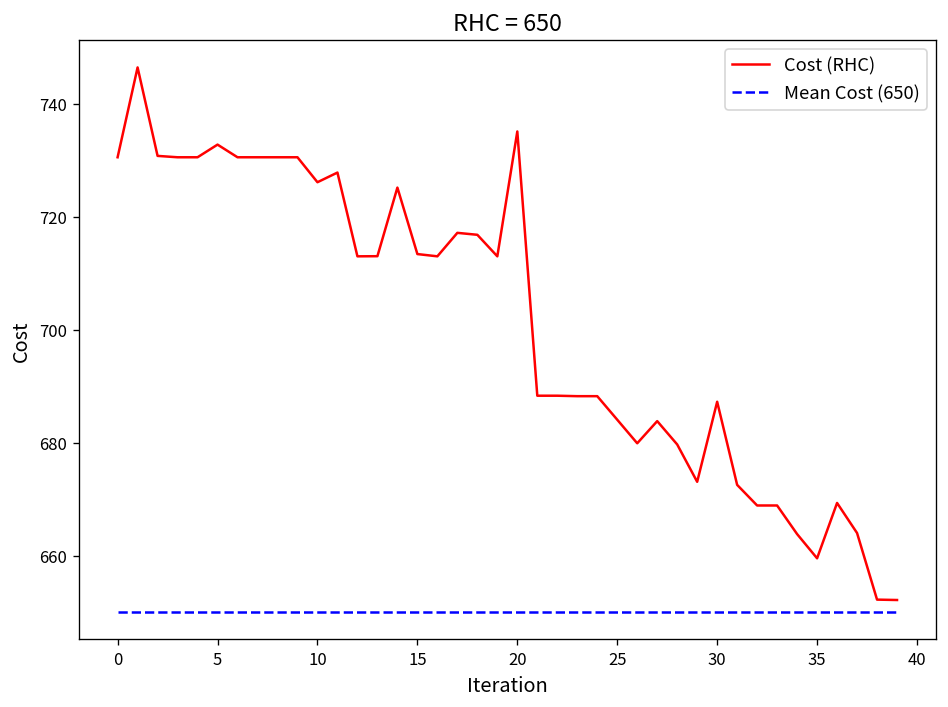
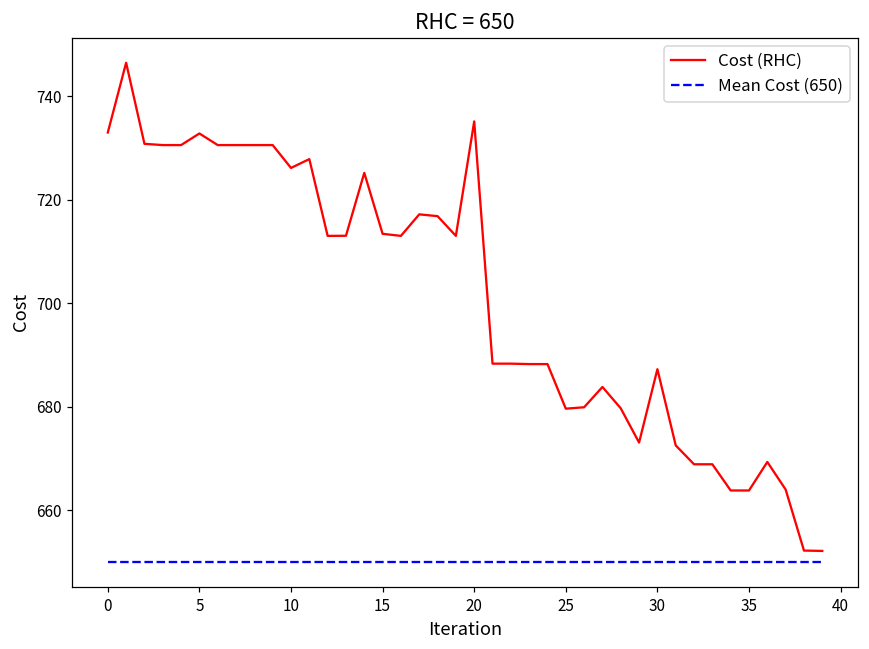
  {
    "Cost (RHC)": {
-     "0": 731,
+     "0": 733,
      "5": 733,
      "10": 726,
      "15": 713,
      "20": 735,
-     "25": 684,
+     "25": 680,
      "30": 687,
-     "35": 660
+     "35": 664
    },
    "Mean Cost (650)": {
      "0": 650,
      "5": 650,
      "10": 650,
      "15": 650,
      "20": 650,
      "25": 650,
      "30": 650,
      "35": 650
    }
  }
